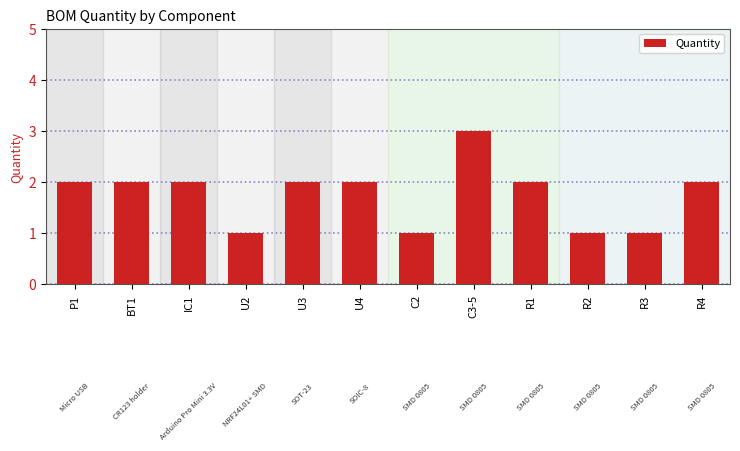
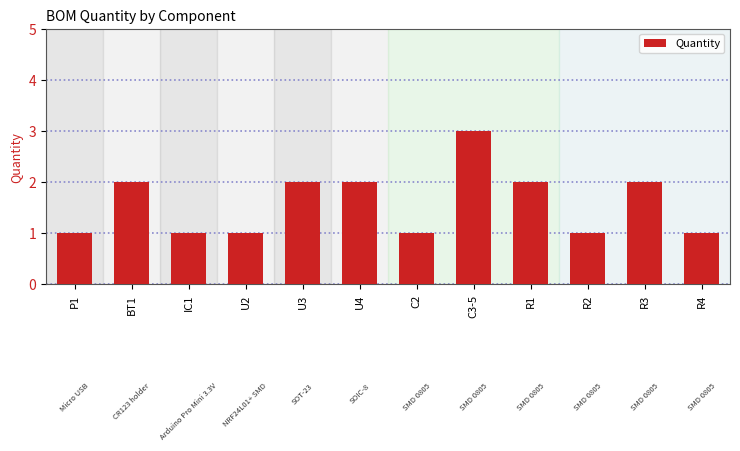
  {
-   "P1": 2,
+   "P1": 1,
    "BT1": 2,
-   "IC1": 2,
+   "IC1": 1,
    "U2": 1,
    "U3": 2,
    "U4": 2,
    "C2": 1,
    "C3-5": 3,
    "R1": 2,
    "R2": 1,
-   "R3": 1,
-   "R4": 2
+   "R3": 2,
+   "R4": 1
  }
